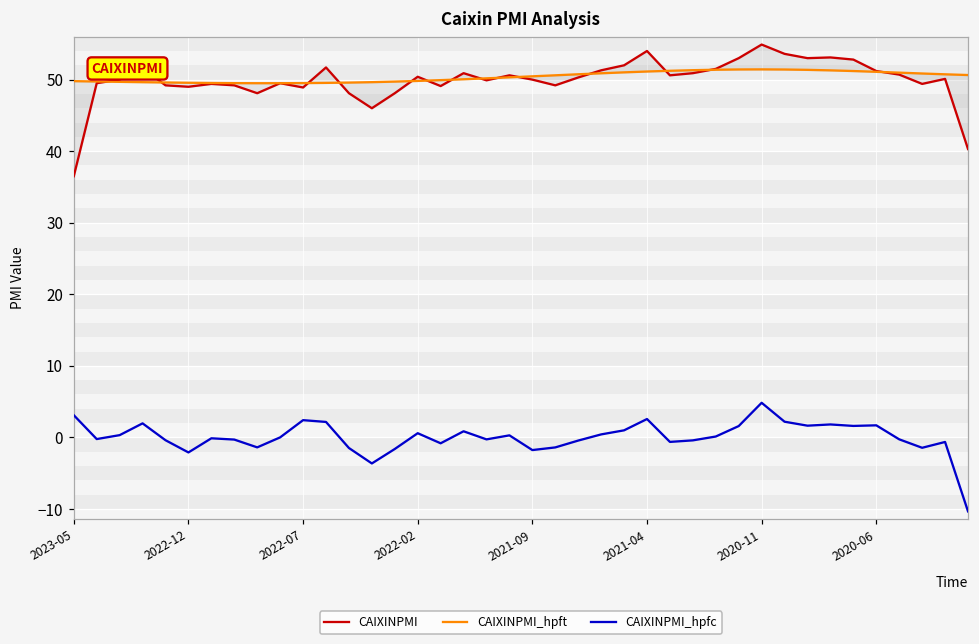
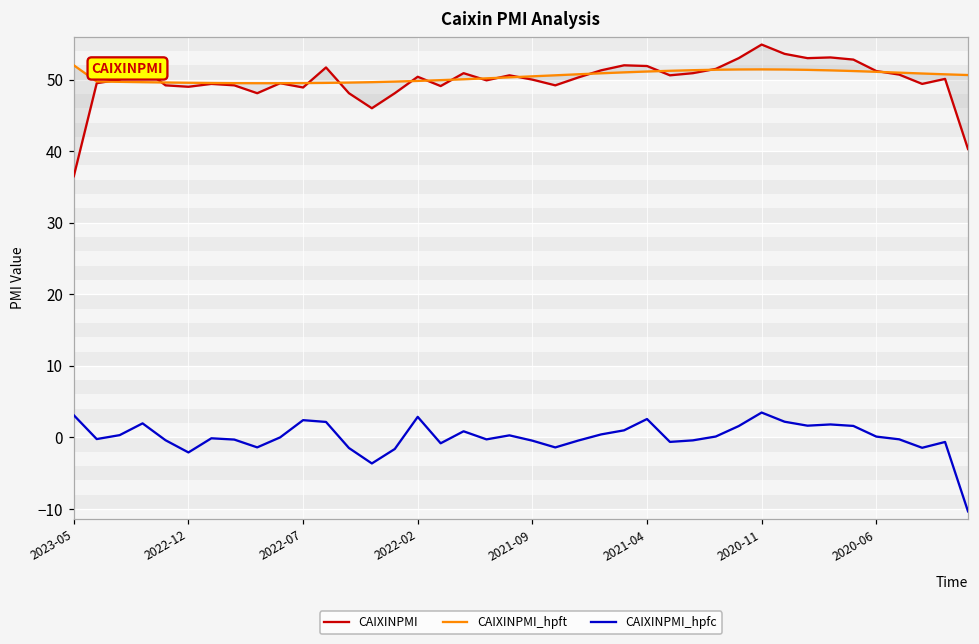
  {
    "CAIXINPMI": {
      "2023-05": 37,
      "2022-12": 49,
      "2022-07": 49,
      "2021-09": 50,
-     "2021-04": 54
+     "2021-04": 52
    },
    "CAIXINPMI_hpft": {
-     "2023-05": 50,
+     "2023-05": 52,
      "2022-02": 50,
      "2021-04": 51,
      "2020-11": 51
    },
    "CAIXINPMI_hpfc": {
      "2023-05": 3,
      "2022-12": -2,
      "2022-07": 2,
-     "2022-02": 1,
-     "2021-09": -2,
+     "2022-02": 3,
+     "2021-09": 0,
      "2021-04": 3,
-     "2020-11": 5,
-     "2020-06": 2
+     "2020-11": 3,
+     "2020-06": 0
    }
  }
